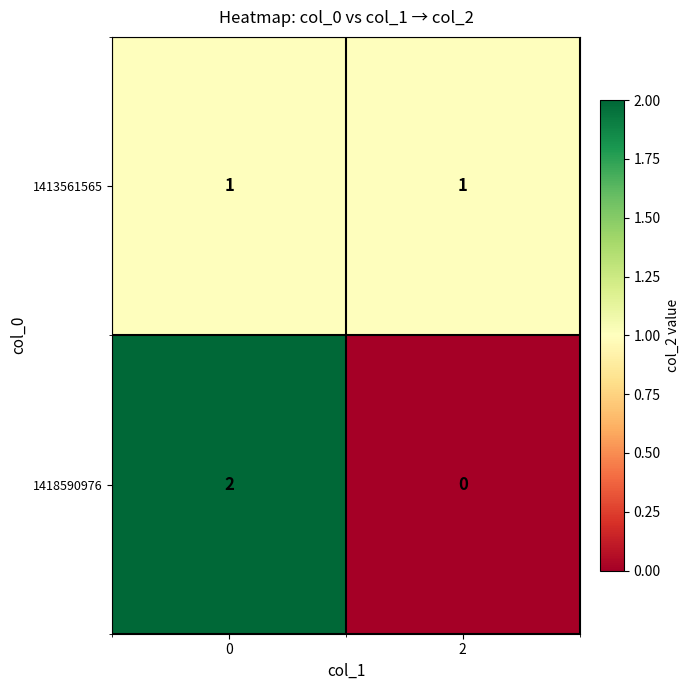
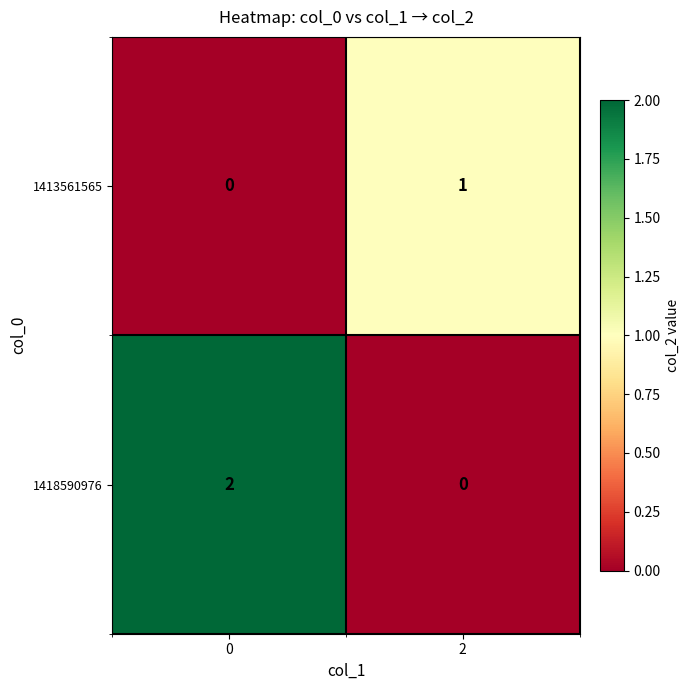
  {
    "1413561565": {
-     "0": 1,
+     "0": 0,
      "2": 1
    },
    "1418590976": {
      "0": 2,
      "2": 0
    }
  }
